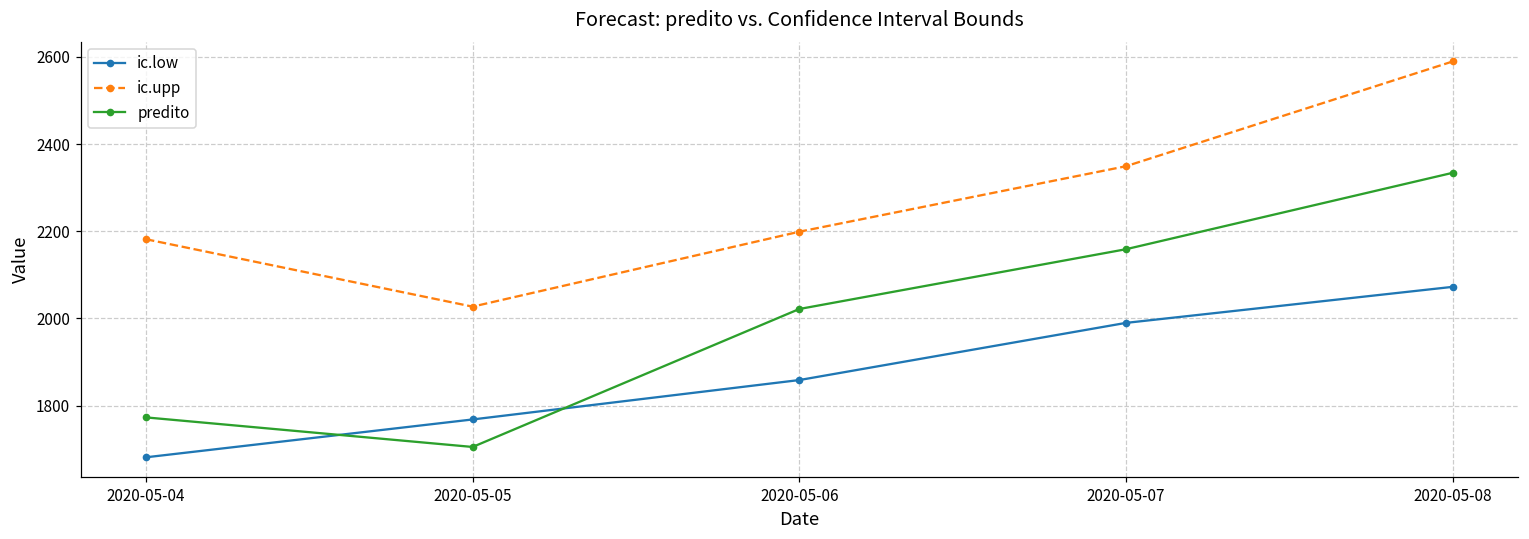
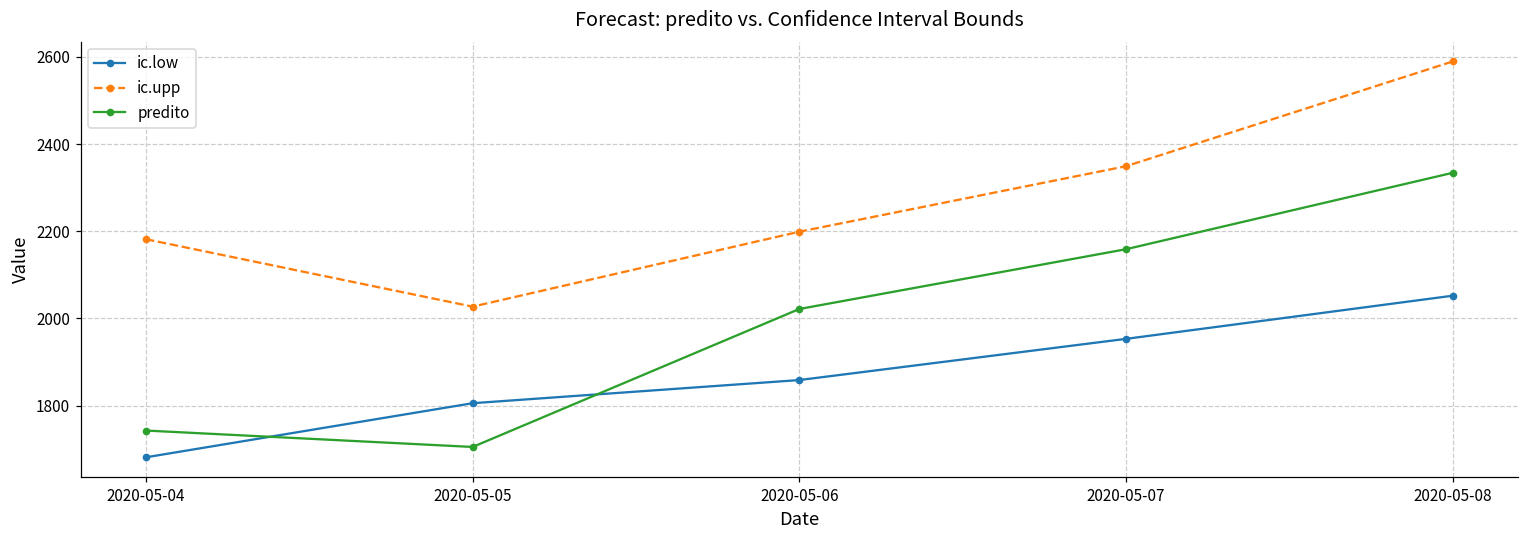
  {
    "ic.low": {
      "2020-05-04": 1680,
-     "2020-05-05": 1770,
+     "2020-05-05": 1810,
      "2020-05-06": 1860,
-     "2020-05-07": 1990,
-     "2020-05-08": 2070
+     "2020-05-07": 1950,
+     "2020-05-08": 2050
    },
    "ic.upp": {
      "2020-05-04": 2180,
      "2020-05-05": 2030,
      "2020-05-06": 2200,
      "2020-05-07": 2350,
      "2020-05-08": 2590
    },
    "predito": {
-     "2020-05-04": 1770,
+     "2020-05-04": 1740,
      "2020-05-05": 1710,
      "2020-05-06": 2020,
      "2020-05-07": 2160,
      "2020-05-08": 2330
    }
  }
